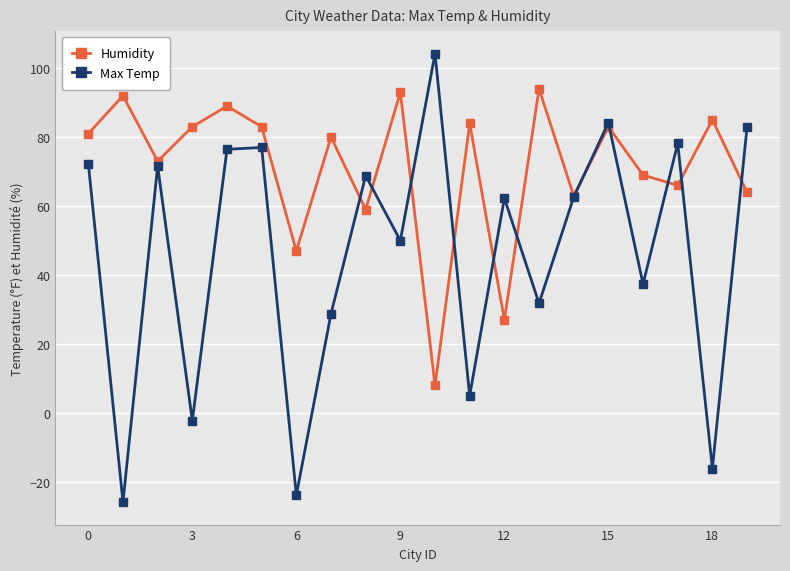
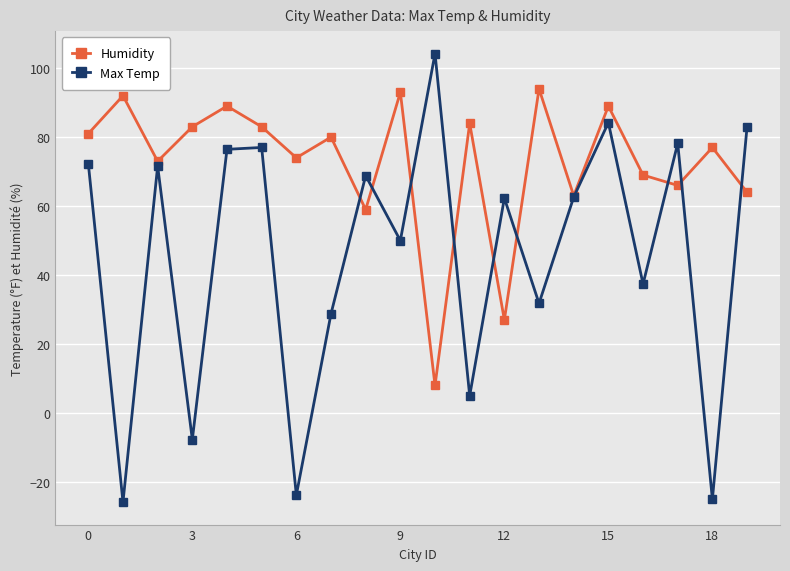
  {
    "Humidity": {
      "0": 81,
      "3": 83,
-     "6": 47,
+     "6": 74,
      "9": 93,
      "12": 27,
-     "15": 83,
-     "18": 85
+     "15": 89,
+     "18": 77
    },
    "Max Temp": {
      "0": 72,
-     "3": -2,
+     "3": -8,
      "6": -24,
      "9": 50,
      "12": 62,
      "15": 84,
-     "18": -16
+     "18": -25
    }
  }
